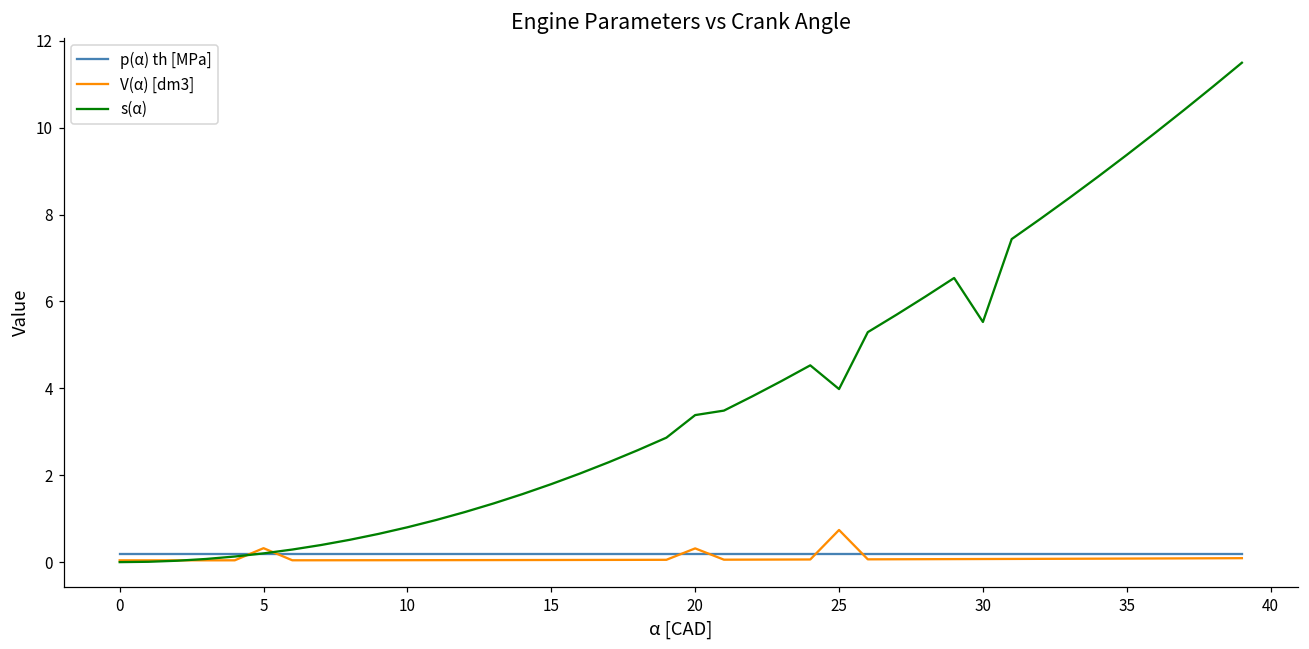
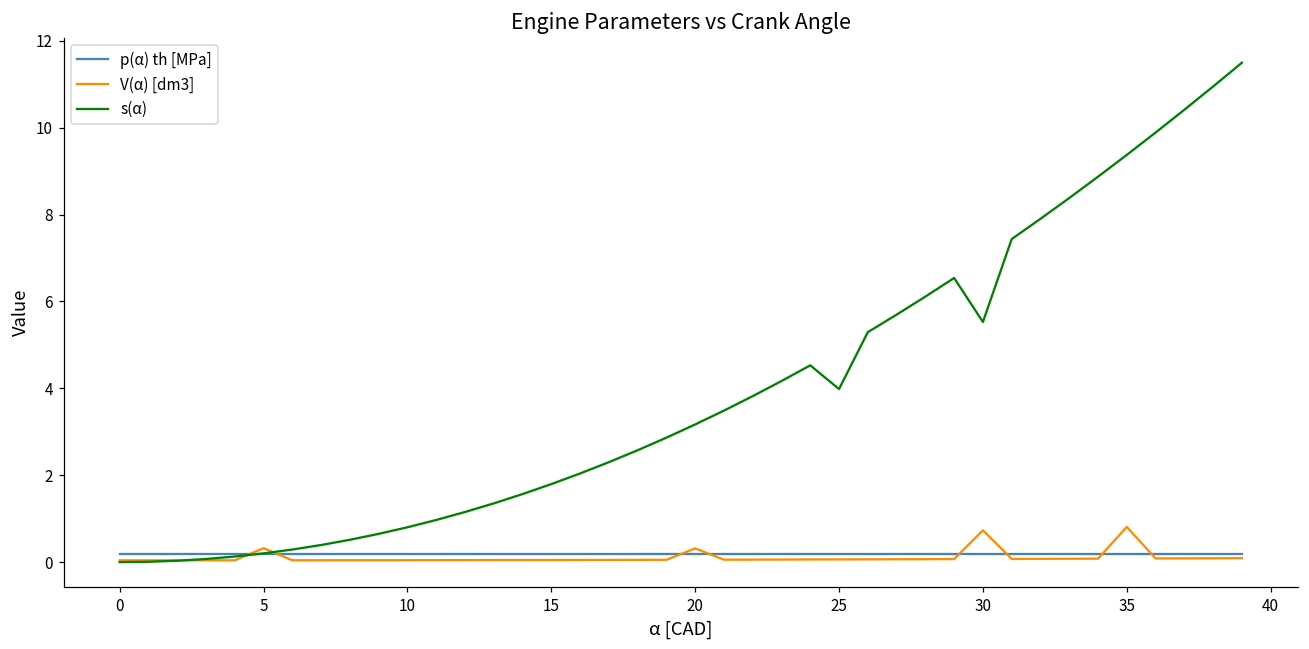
  {
    "p(α) th [MPa]": {
      "0": 0.2,
      "10": 0.2,
      "15": 0.2,
      "20": 0.2,
      "25": 0.2,
      "30": 0.2,
      "35": 0.2
    },
    "V(α) [dm3]": {
      "5": 0.3,
      "10": 0.0,
      "15": 0.0,
      "20": 0.3,
-     "25": 0.7,
-     "30": 0.1,
-     "35": 0.1
+     "25": 0.1,
+     "30": 0.7,
+     "35": 0.8
    },
    "s(α)": {
      "10": 0.8,
      "15": 1.8,
-     "20": 3.4,
+     "20": 3.2,
      "25": 4.0,
      "30": 5.5,
      "35": 9.4
    }
  }
